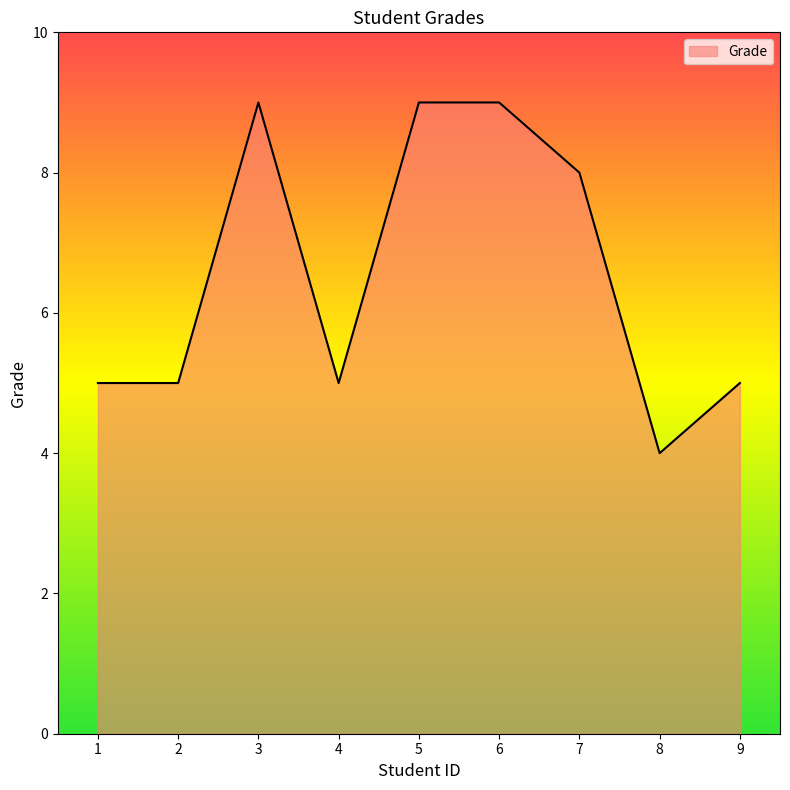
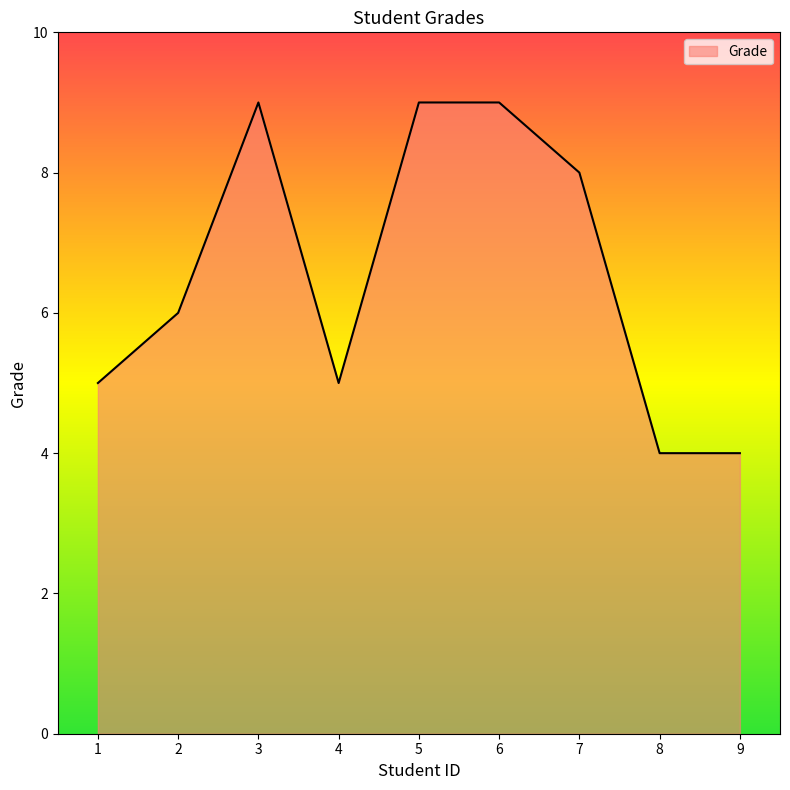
  {
    "1": 5,
-   "2": 5,
+   "2": 6,
    "3": 9,
    "4": 5,
    "5": 9,
    "6": 9,
    "7": 8,
    "8": 4,
-   "9": 5
+   "9": 4
  }
